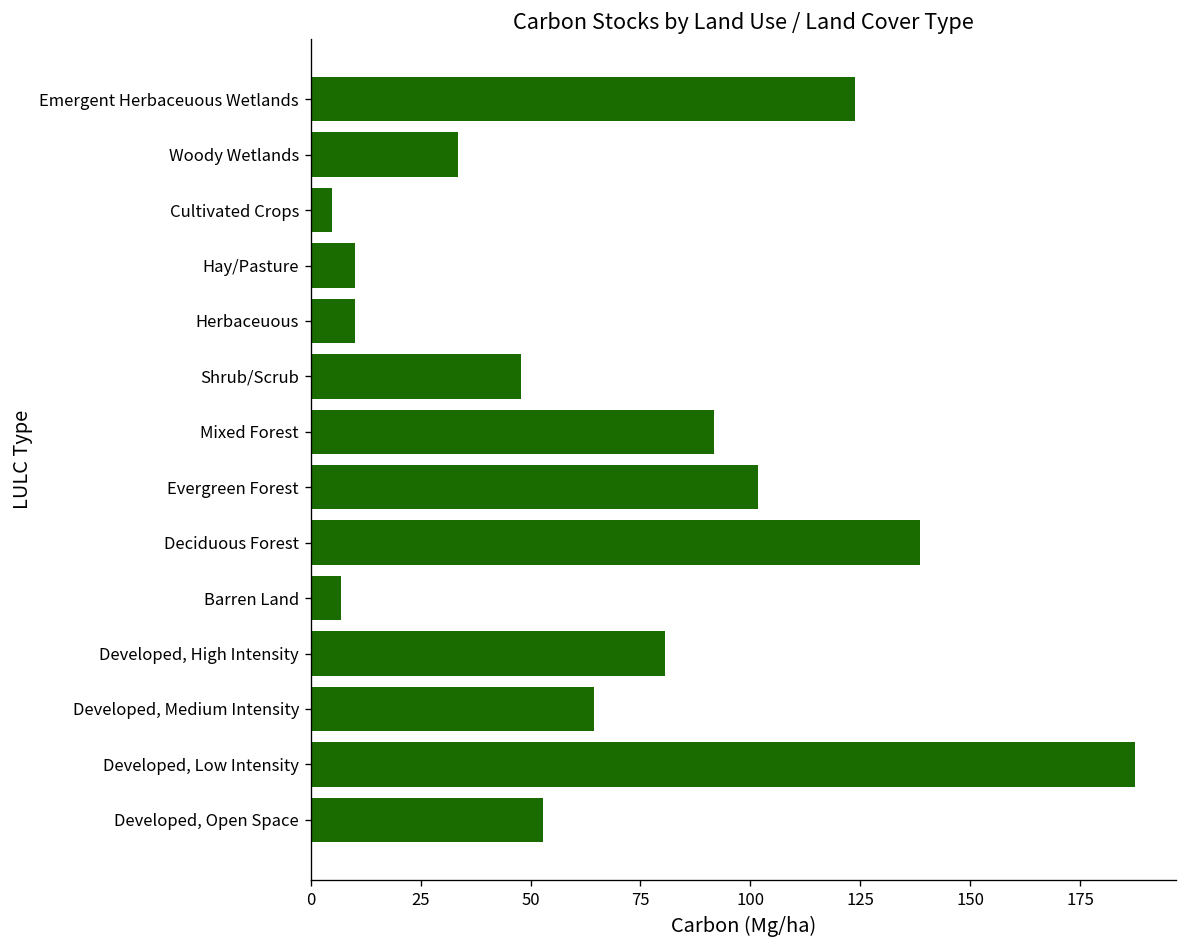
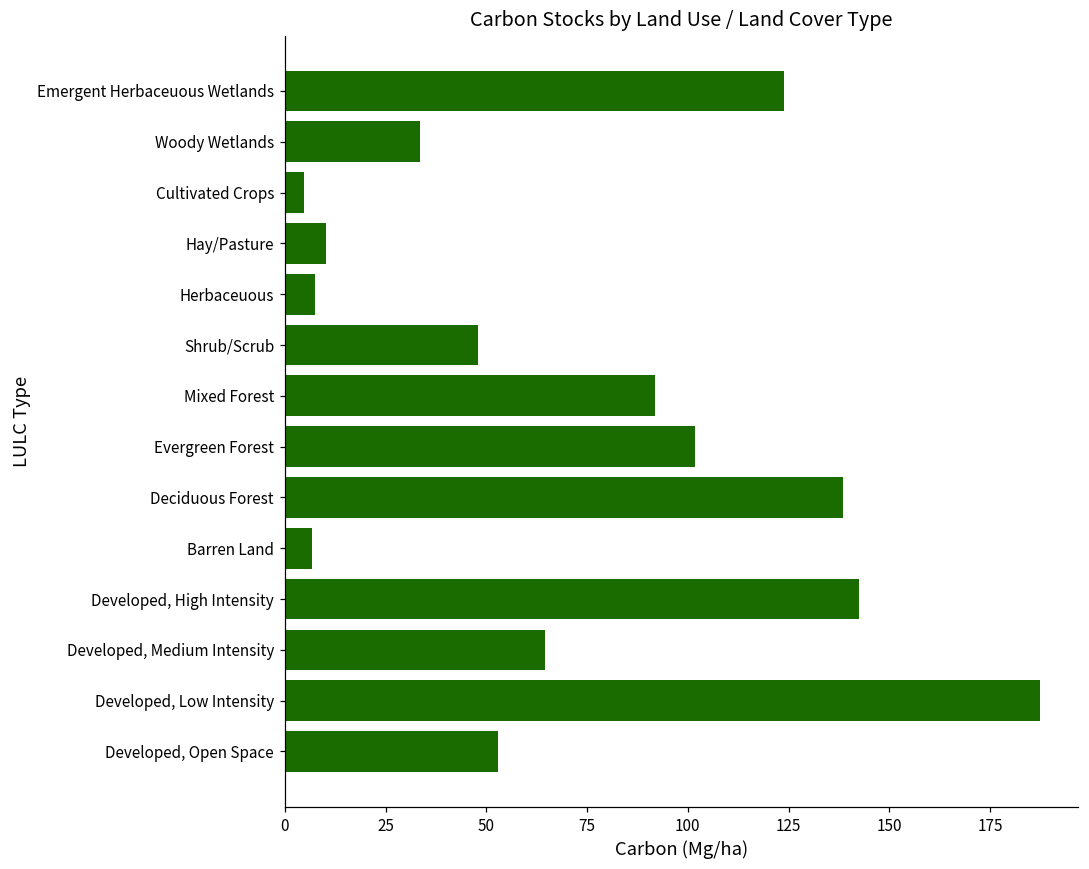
  {
    "Emergent Herbaceuous Wetlands": 124,
    "Woody Wetlands": 34,
    "Cultivated Crops": 5,
    "Hay/Pasture": 10,
-   "Herbaceuous": 10,
+   "Herbaceuous": 8,
    "Shrub/Scrub": 48,
    "Mixed Forest": 92,
    "Evergreen Forest": 102,
    "Deciduous Forest": 139,
    "Barren Land": 7,
-   "Developed, High Intensity": 81,
+   "Developed, High Intensity": 142,
    "Developed, Medium Intensity": 65,
    "Developed, Low Intensity": 187,
    "Developed, Open Space": 53
  }
